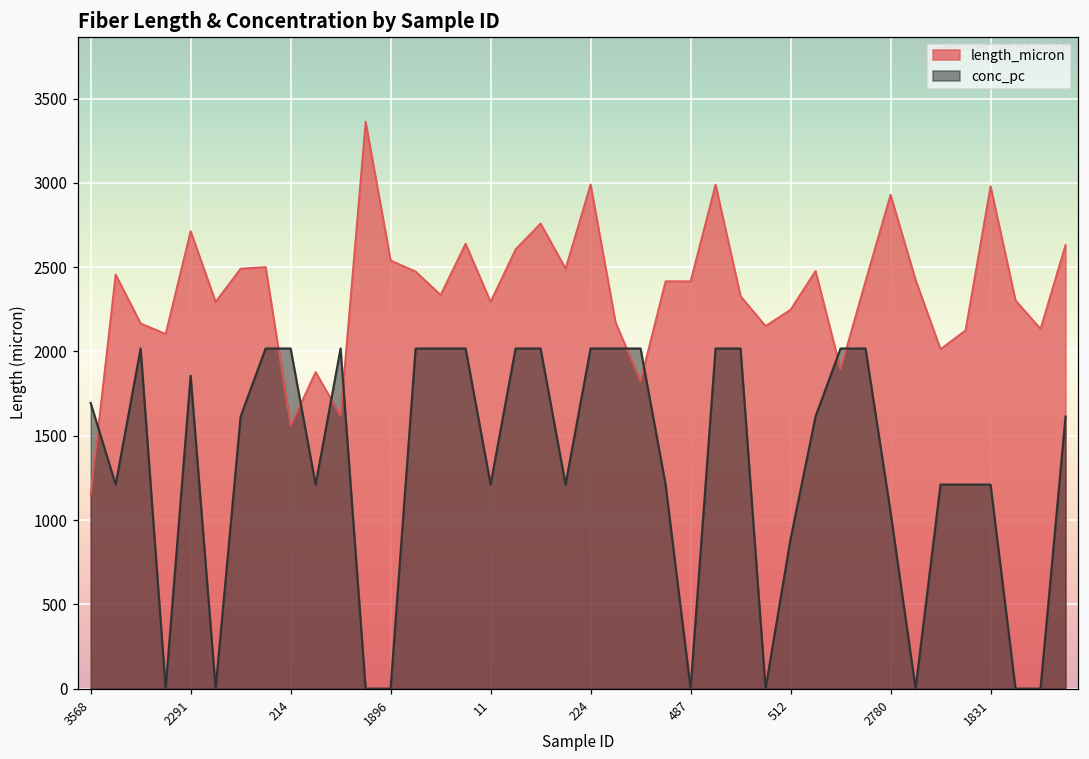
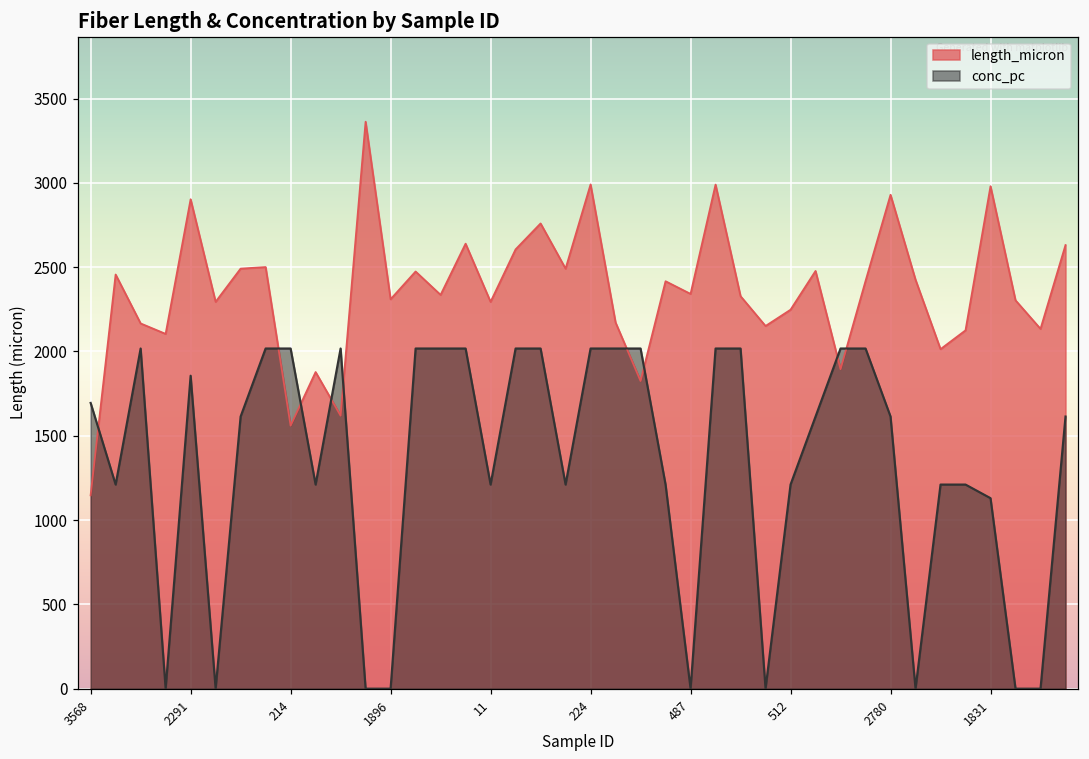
  {
    "length_micron": {
      "3568": 1150,
-     "2291": 2710,
+     "2291": 2900,
      "214": 1560,
-     "1896": 2540,
+     "1896": 2310,
      "224": 2990,
-     "487": 2420,
+     "487": 2340,
      "512": 2250,
      "2780": 2930,
      "1831": 2980
    },
    "conc_pc": {
      "3568": 1690,
      "2291": 1860,
      "214": 2020,
      "1896": 0,
      "224": 2020,
      "487": 0,
-     "512": 890,
-     "2780": 1050,
-     "1831": 1210
+     "512": 1210,
+     "2780": 1610,
+     "1831": 1130
    }
  }
